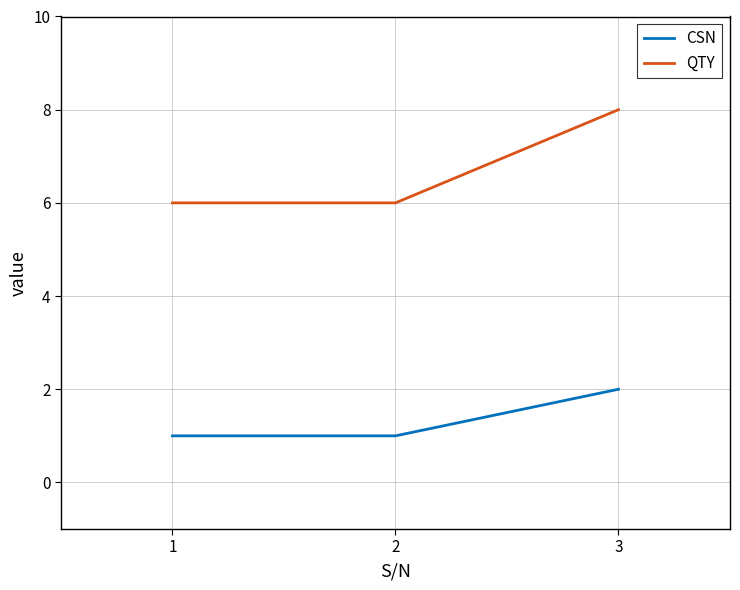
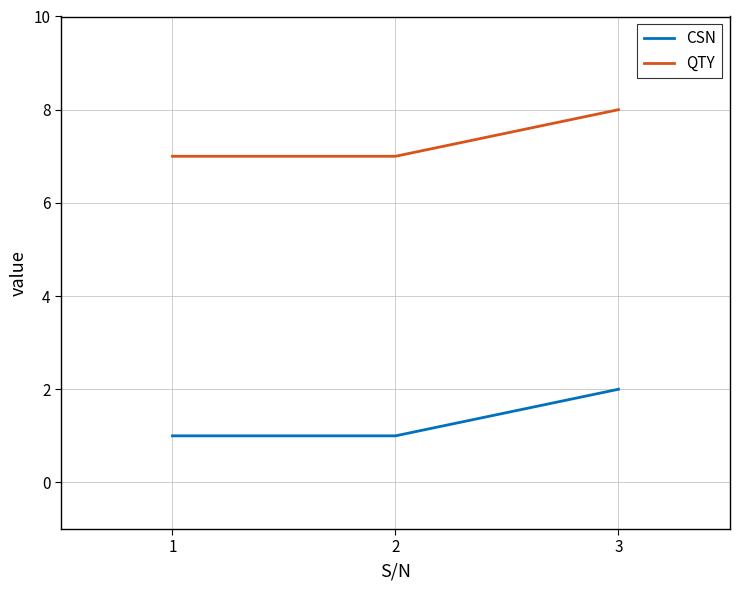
  {
    "CSN": {
      "1": 1,
      "2": 1,
      "3": 2
    },
    "QTY": {
-     "1": 6,
-     "2": 6,
+     "1": 7,
+     "2": 7,
      "3": 8
    }
  }
